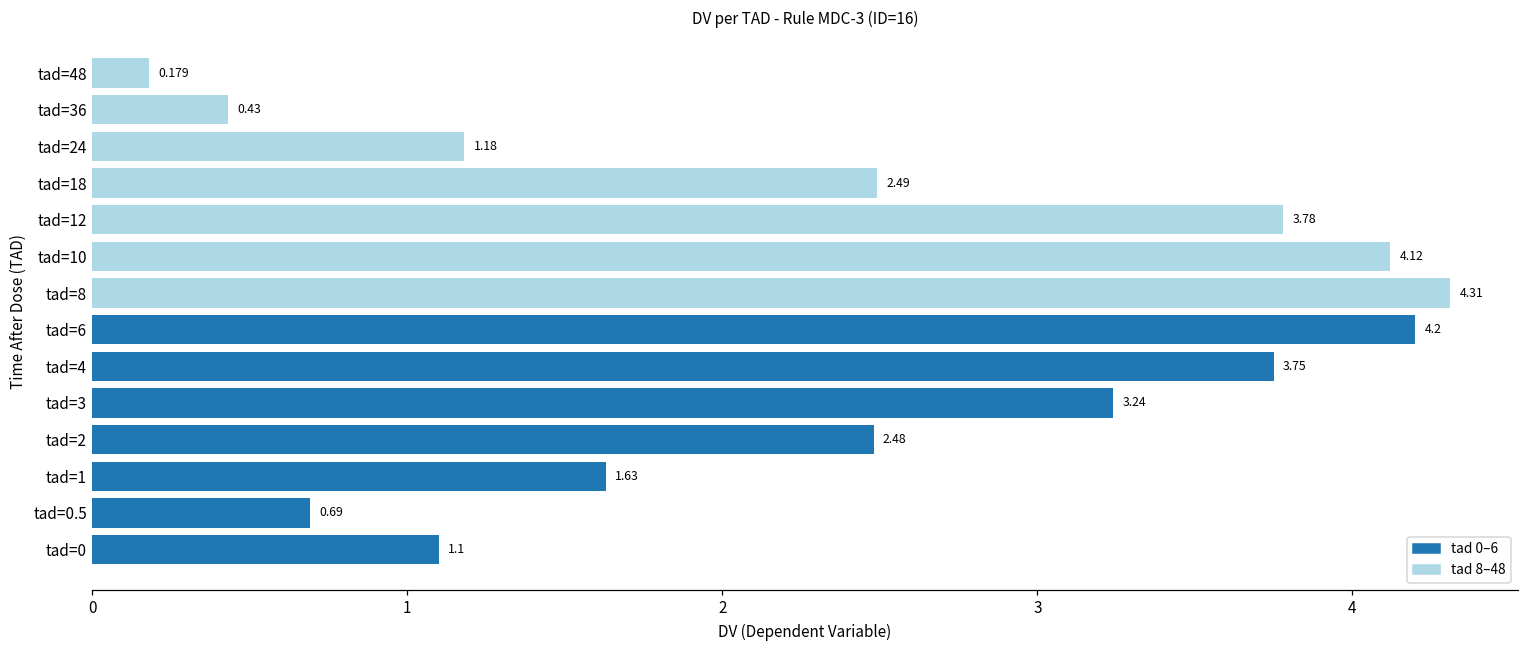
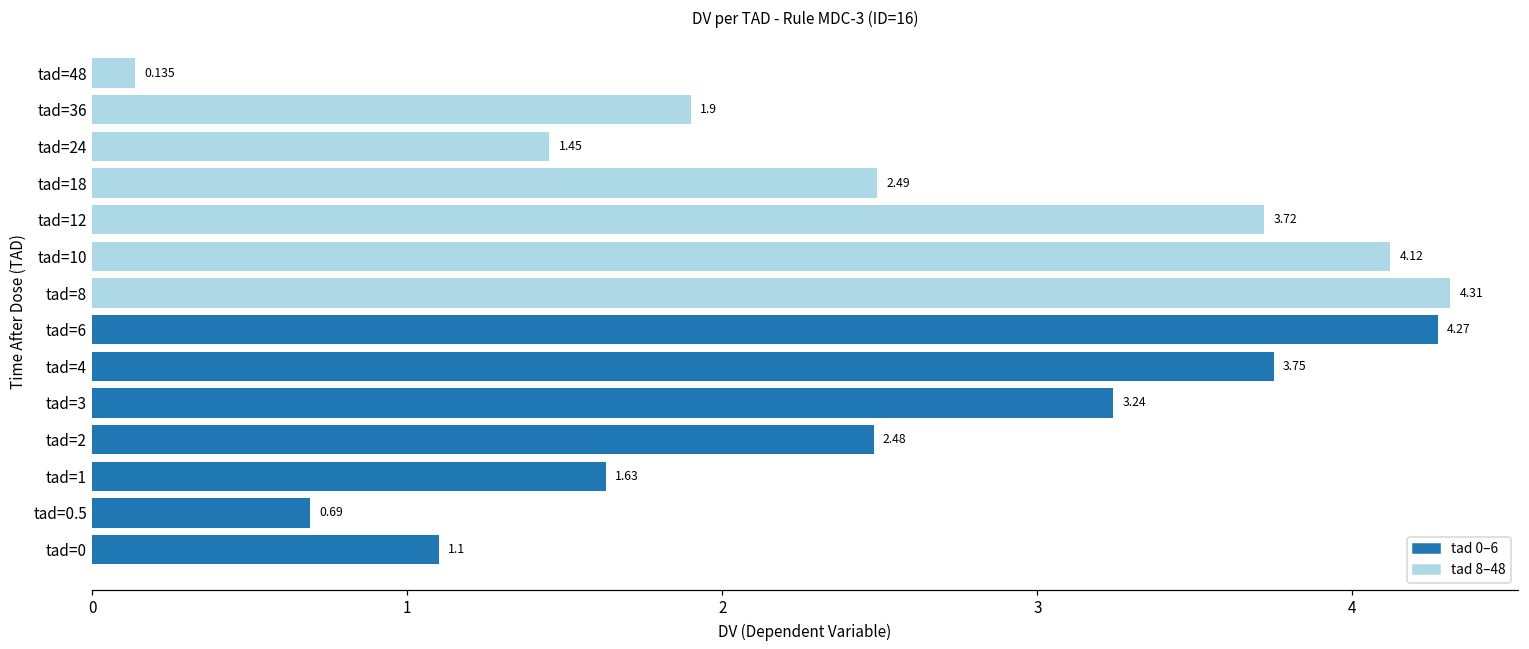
  {
-   "tad=48": 0.179,
-   "tad=36": 0.43,
-   "tad=24": 1.18,
+   "tad=48": 0.135,
+   "tad=36": 1.9,
+   "tad=24": 1.45,
    "tad=18": 2.49,
-   "tad=12": 3.78,
+   "tad=12": 3.72,
    "tad=10": 4.12,
    "tad=8": 4.31,
-   "tad=6": 4.2,
+   "tad=6": 4.27,
    "tad=4": 3.75,
    "tad=3": 3.24,
    "tad=2": 2.48,
    "tad=1": 1.63,
    "tad=0.5": 0.69,
    "tad=0": 1.1
  }
